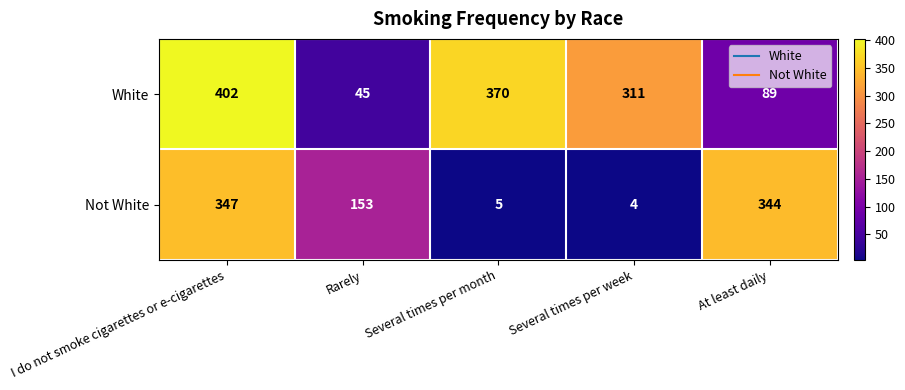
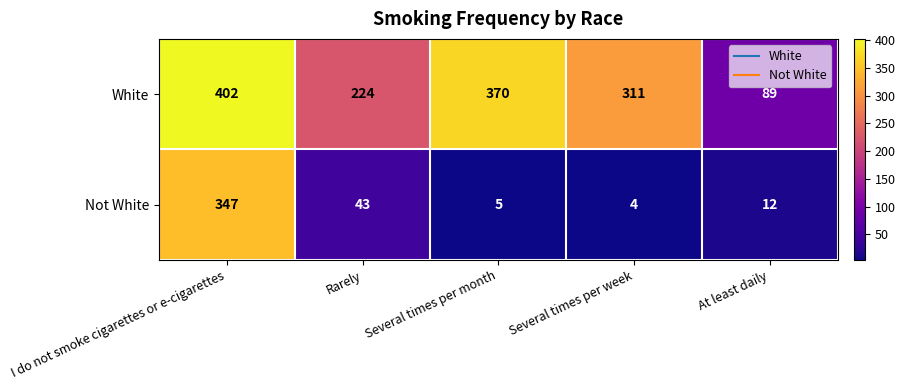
  {
    "White": {
      "I do not smoke cigarettes or e-cigarettes": 402,
-     "Rarely": 45,
+     "Rarely": 224,
      "Several times per month": 370,
      "Several times per week": 311
    },
    "Not White": {
      "I do not smoke cigarettes or e-cigarettes": 347,
-     "Rarely": 153,
+     "Rarely": 43,
      "Several times per month": 5,
      "Several times per week": 4,
-     "At least daily": 344
+     "At least daily": 12
    }
  }
